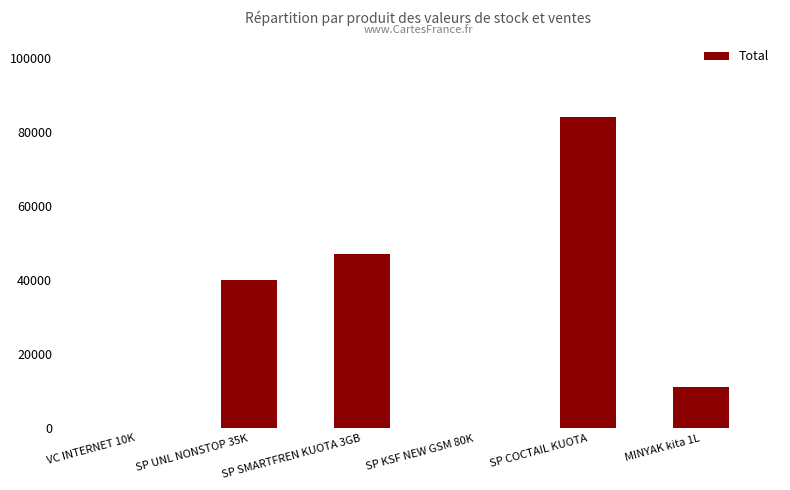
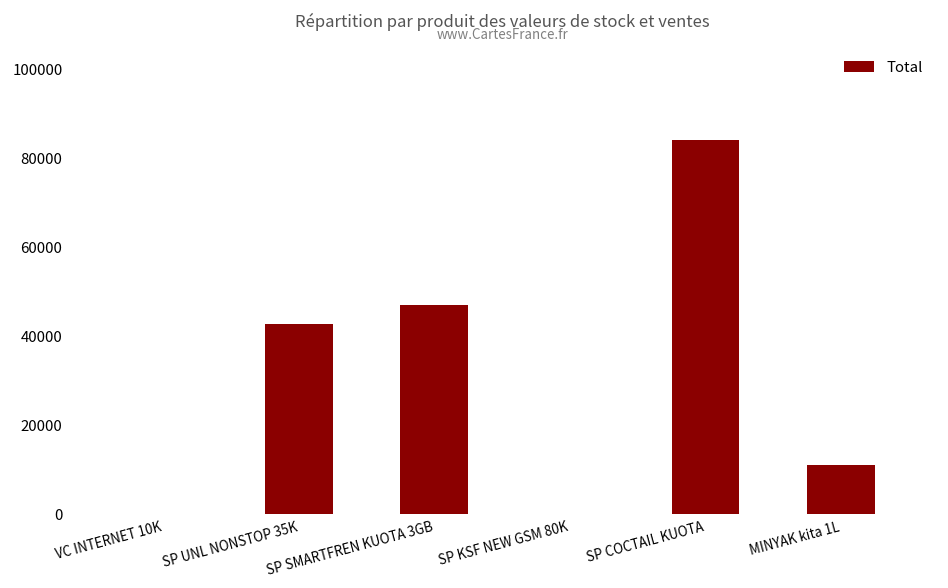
  {
    "VC INTERNET 10K": 0,
-   "SP UNL NONSTOP 35K": 40000,
+   "SP UNL NONSTOP 35K": 43000,
    "SP SMARTFREN KUOTA 3GB": 47000,
    "SP KSF NEW GSM 80K": 0,
    "SP COCTAIL KUOTA": 84000,
    "MINYAK kita 1L": 11000
  }
